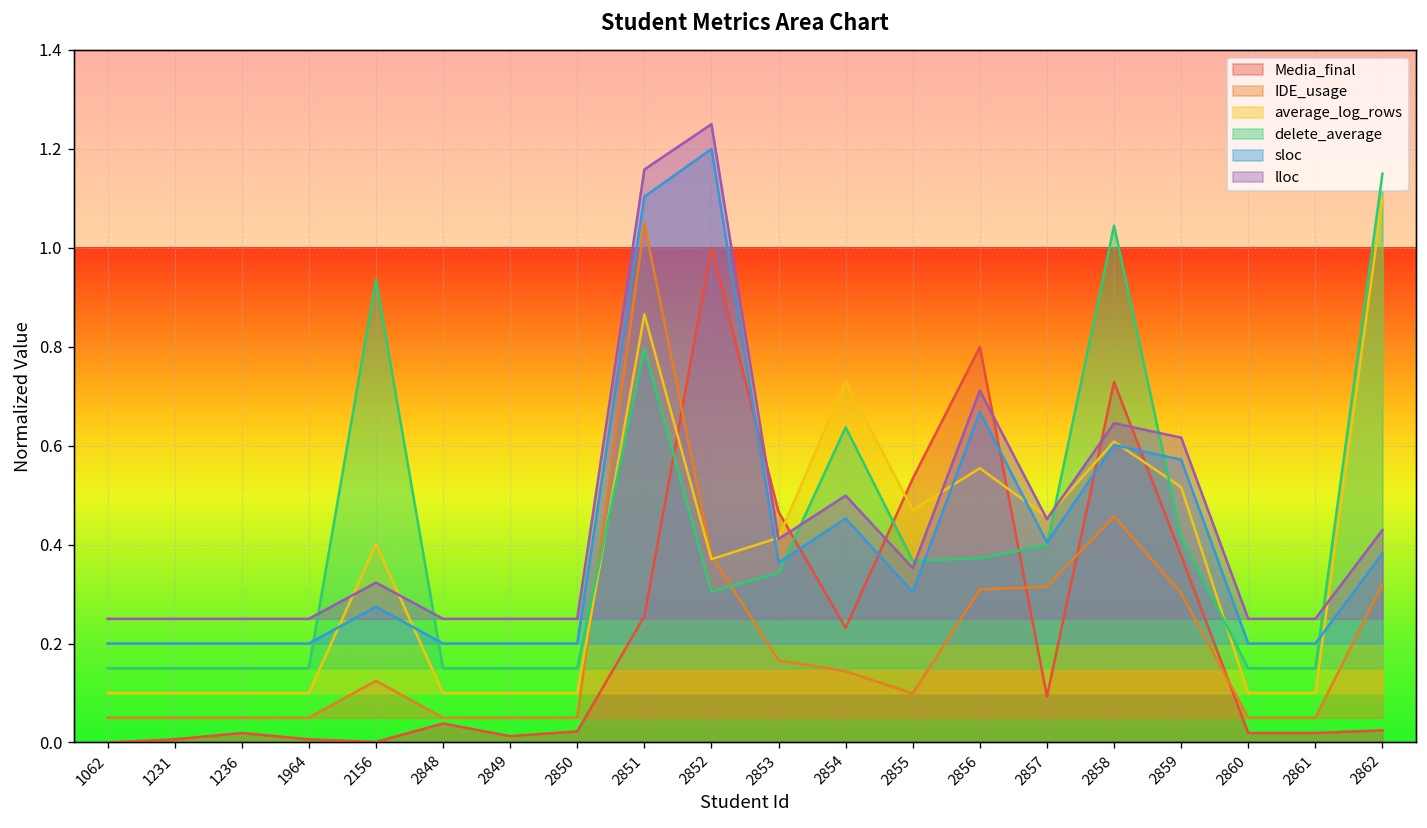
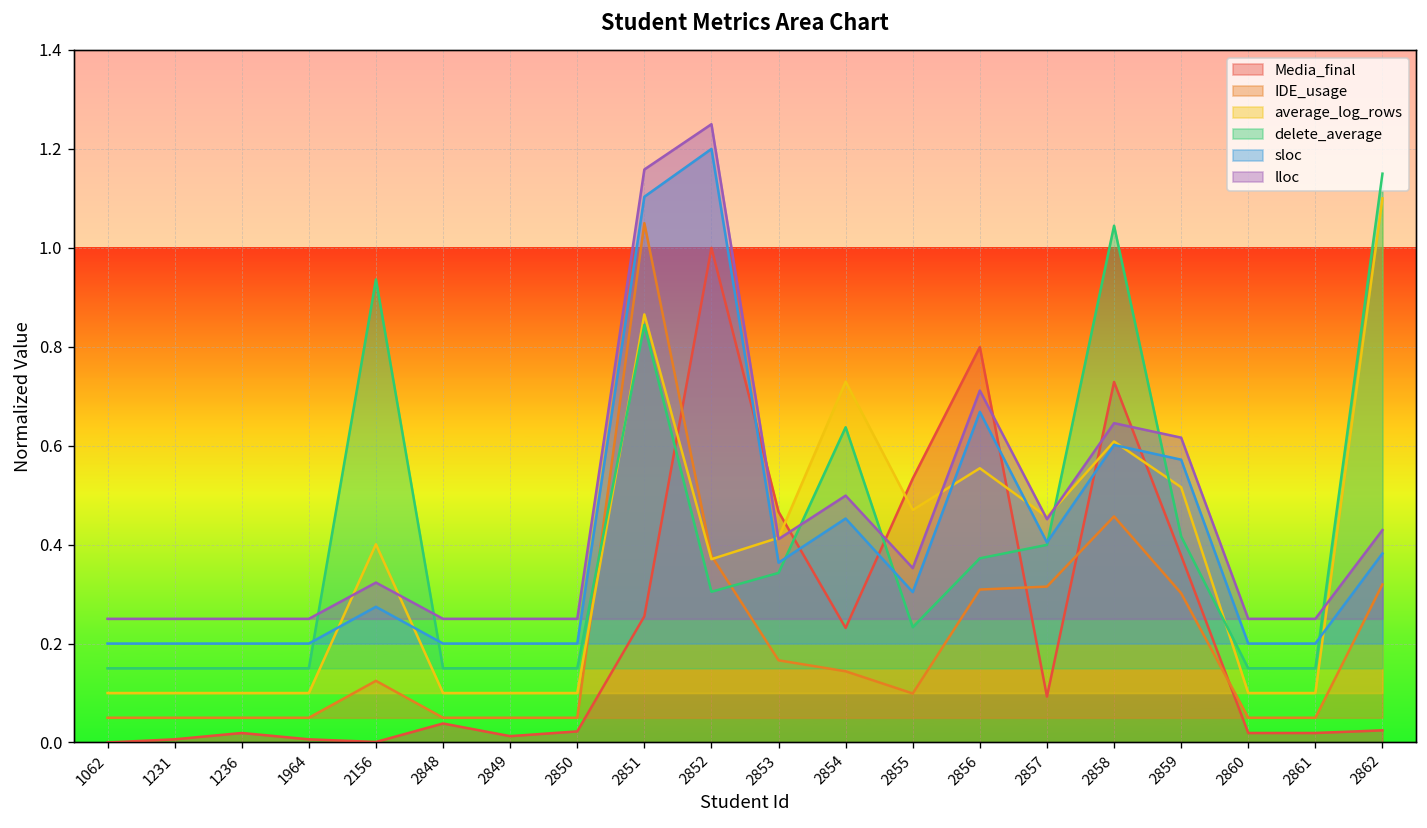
  {
    "delete_average": {
      "1062": 0.15,
      "1231": 0.15,
      "1236": 0.15,
      "1964": 0.15,
      "2156": 0.94,
      "2848": 0.15,
      "2849": 0.15,
      "2850": 0.15,
-     "2851": 0.80,
+     "2851": 0.84,
      "2852": 0.30,
      "2853": 0.34,
      "2854": 0.64,
-     "2855": 0.37,
+     "2855": 0.23,
      "2856": 0.37,
      "2858": 1.04,
      "2859": 0.42,
      "2860": 0.15,
      "2861": 0.15
    },
    "sloc": {
      "1062": 0.20,
      "1231": 0.20,
      "1236": 0.20,
      "1964": 0.20,
      "2156": 0.27,
      "2848": 0.20,
      "2849": 0.20,
      "2850": 0.20,
      "2851": 1.10,
      "2852": 1.20,
      "2853": 0.36,
      "2854": 0.45,
      "2855": 0.30,
      "2856": 0.67,
      "2858": 0.60,
      "2859": 0.57,
      "2860": 0.20,
      "2861": 0.20,
      "2862": 0.38
    },
    "lloc": {
      "1062": 0.25,
      "1231": 0.25,
      "1236": 0.25,
      "1964": 0.25,
      "2156": 0.32,
      "2848": 0.25,
      "2849": 0.25,
      "2850": 0.25,
      "2851": 1.16,
      "2852": 1.25,
      "2854": 0.50,
      "2855": 0.35,
      "2856": 0.71,
      "2858": 0.65,
      "2859": 0.62,
      "2860": 0.25,
      "2861": 0.25,
      "2862": 0.43
    }
  }
